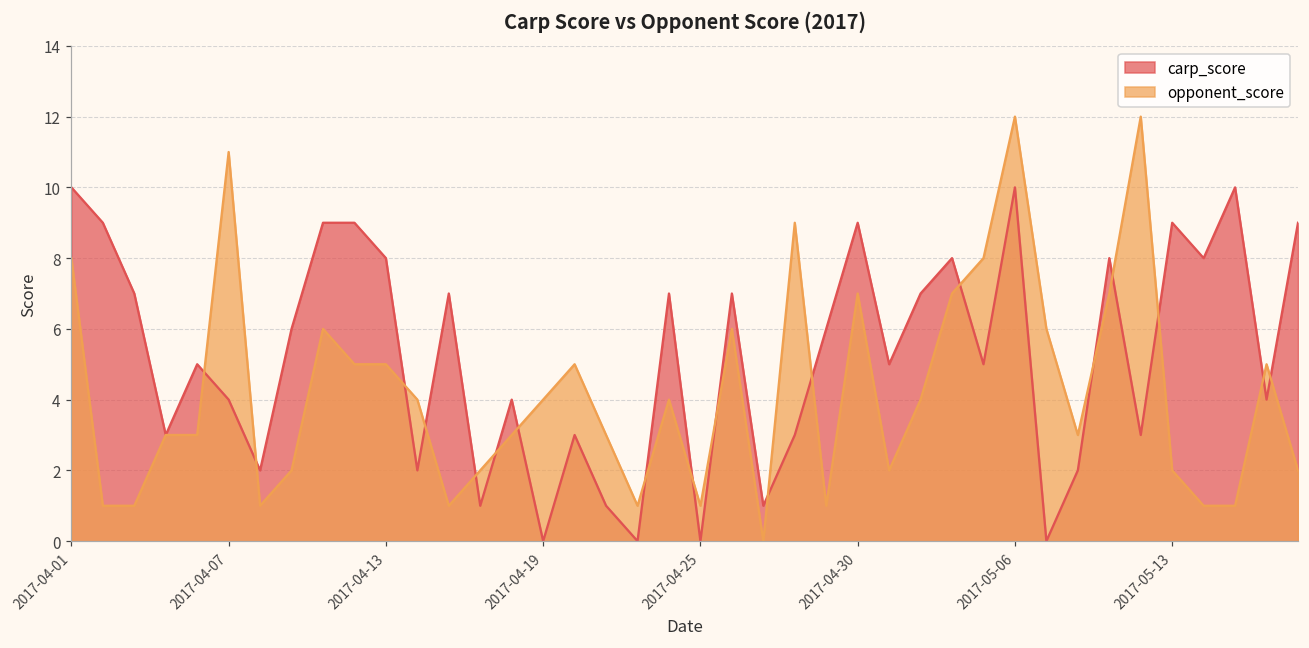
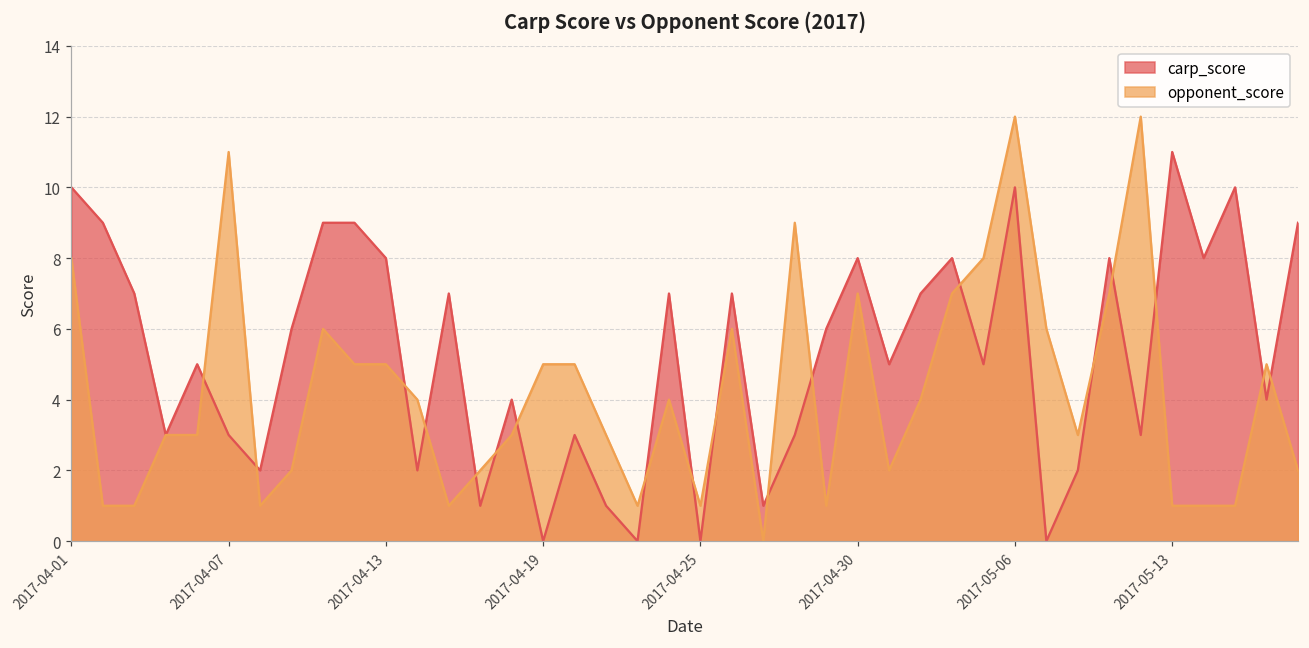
  {
    "carp_score": {
      "2017-04-01": 10,
-     "2017-04-07": 4,
+     "2017-04-07": 3,
      "2017-04-13": 8,
      "2017-04-19": 0,
      "2017-04-25": 0,
-     "2017-04-30": 9,
+     "2017-04-30": 8,
      "2017-05-06": 10,
-     "2017-05-13": 9
+     "2017-05-13": 11
    },
    "opponent_score": {
      "2017-04-01": 8,
      "2017-04-07": 11,
      "2017-04-13": 5,
-     "2017-04-19": 4,
+     "2017-04-19": 5,
      "2017-04-25": 1,
      "2017-04-30": 7,
      "2017-05-06": 12,
-     "2017-05-13": 2
+     "2017-05-13": 1
    }
  }
